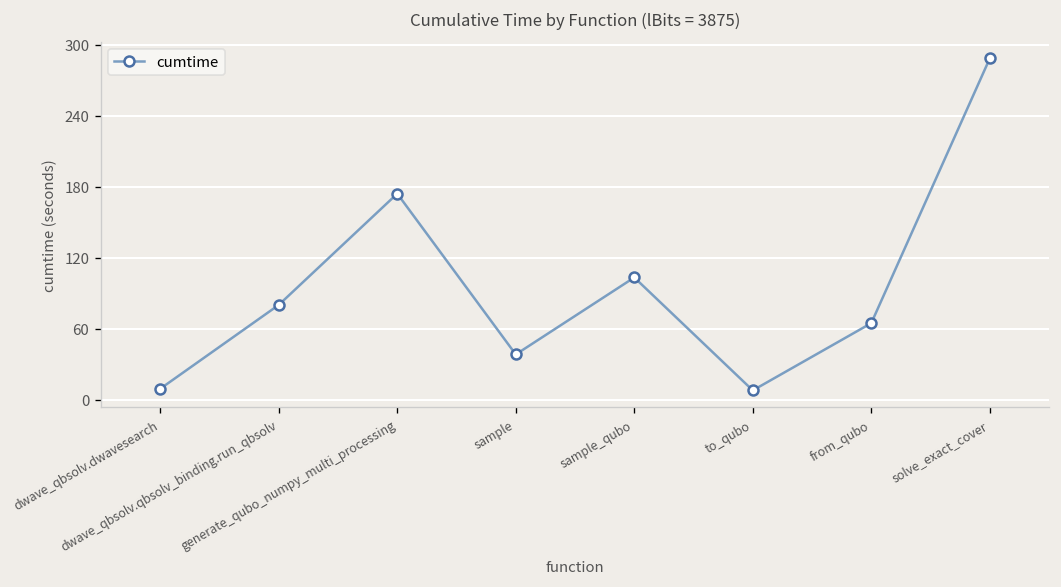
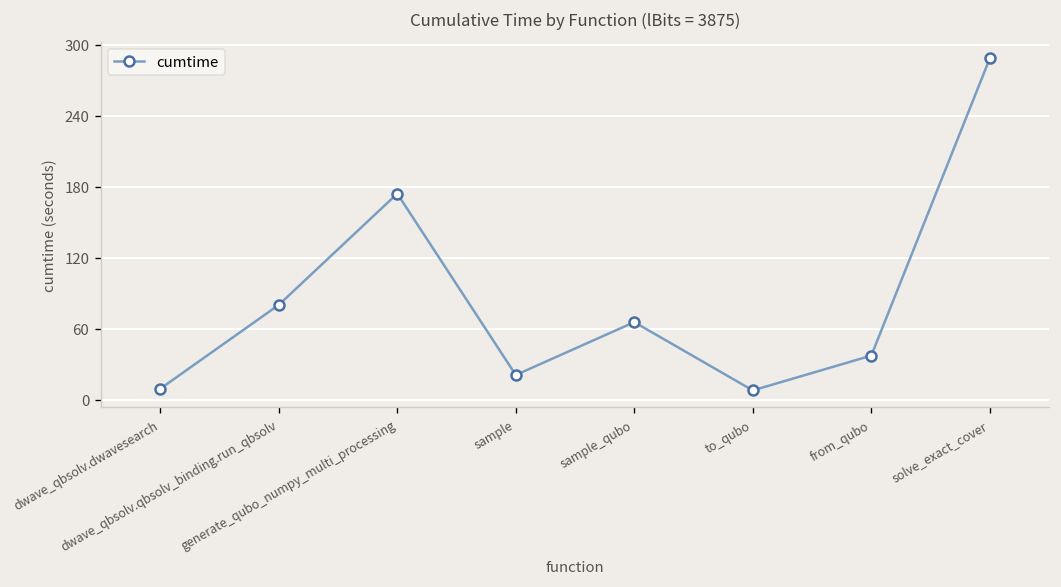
  {
    "dwave_qbsolv.dwavesearch": 10,
    "dwave_qbsolv.qbsolv_binding.run_qbsolv": 80,
    "generate_qubo_numpy_multi_processing": 170,
-   "sample": 40,
-   "sample_qubo": 100,
+   "sample": 20,
+   "sample_qubo": 70,
    "to_qubo": 10,
-   "from_qubo": 60,
+   "from_qubo": 40,
    "solve_exact_cover": 290
  }
